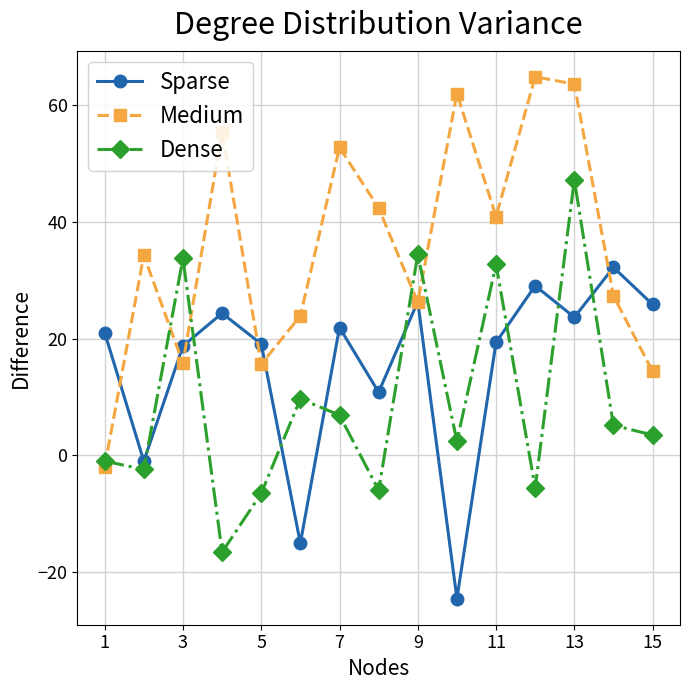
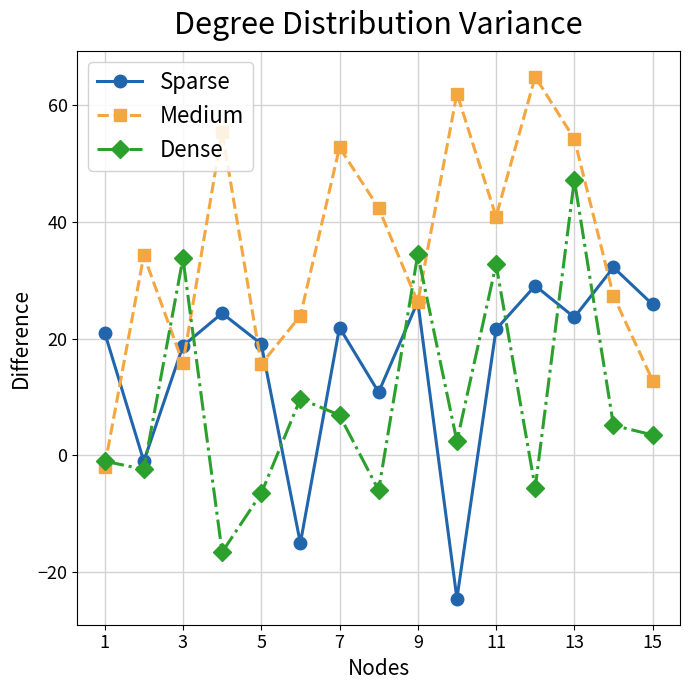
  {
    "Sparse": {
      "1": 21,
      "3": 19,
      "5": 19,
      "7": 22,
-     "11": 19,
+     "11": 22,
      "13": 24,
      "15": 26
    },
    "Medium": {
      "1": -2,
      "3": 16,
      "5": 16,
      "7": 53,
      "11": 41,
-     "13": 64,
-     "15": 14
+     "13": 54,
+     "15": 13
    },
    "Dense": {
      "1": -1,
      "3": 34,
      "5": -6,
      "7": 7,
      "9": 34,
      "11": 33,
      "13": 47,
      "15": 4
    }
  }
